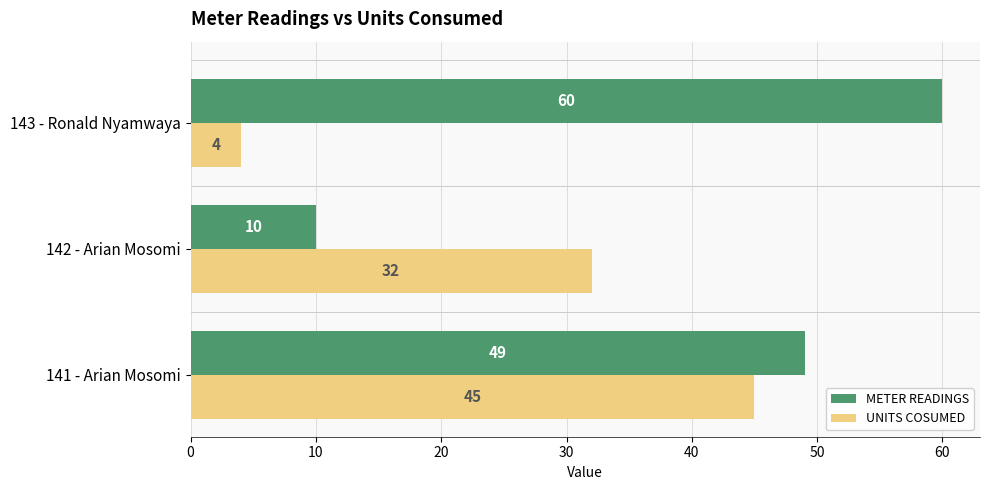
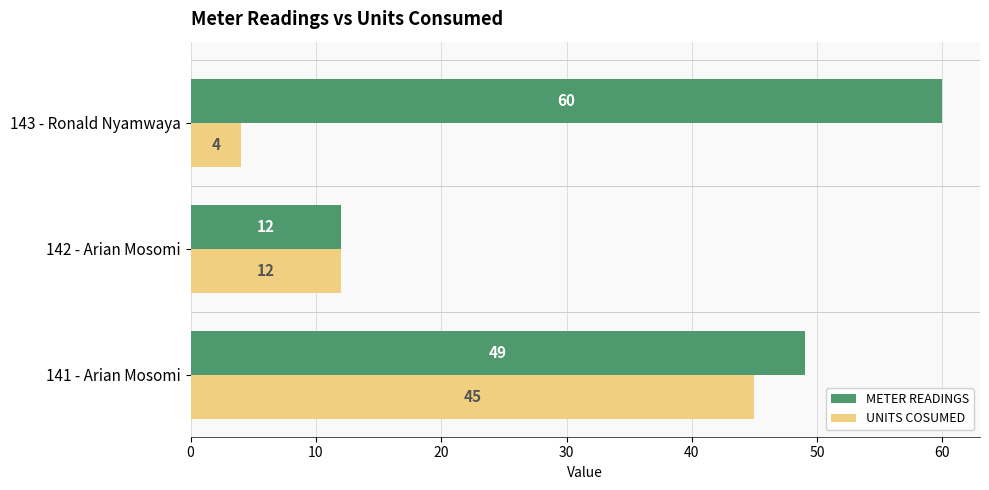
  {
    "METER READINGS": {
      "143 - Ronald Nyamwaya": 60,
-     "142 - Arian Mosomi": 10,
+     "142 - Arian Mosomi": 12,
      "141 - Arian Mosomi": 49
    },
    "UNITS COSUMED": {
      "143 - Ronald Nyamwaya": 4,
-     "142 - Arian Mosomi": 32,
+     "142 - Arian Mosomi": 12,
      "141 - Arian Mosomi": 45
    }
  }
